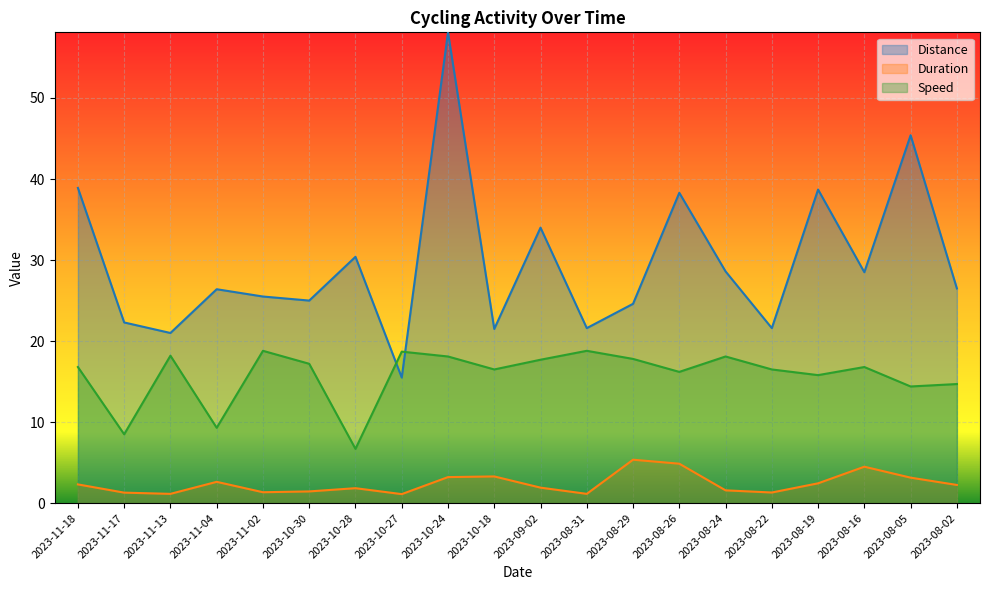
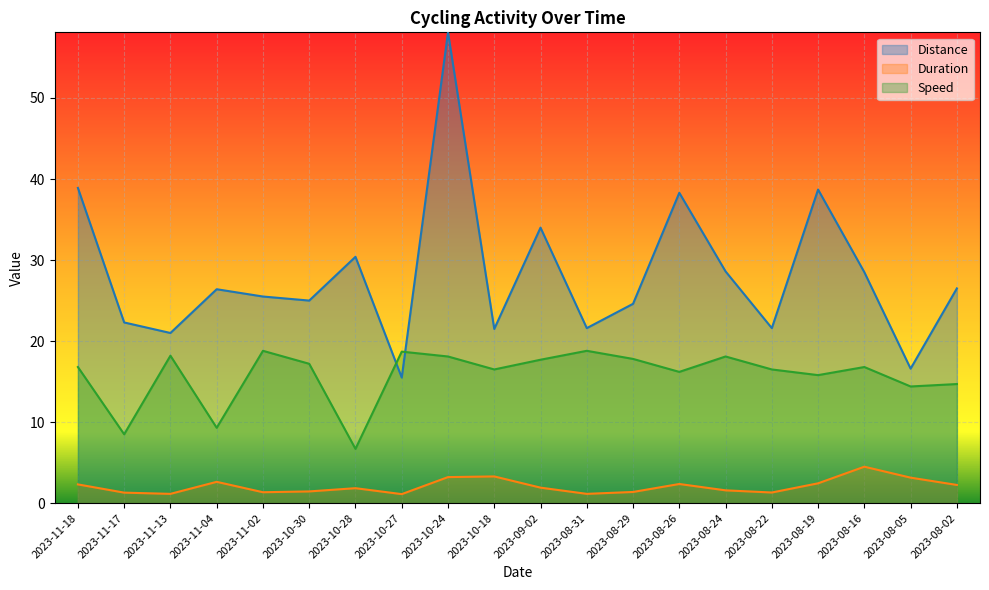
  {
    "Distance": {
      "2023-11-18": 39,
      "2023-11-17": 22,
      "2023-11-13": 21,
      "2023-11-04": 26,
      "2023-11-02": 26,
      "2023-10-30": 25,
      "2023-10-28": 30,
      "2023-10-27": 16,
      "2023-10-24": 58,
      "2023-10-18": 22,
      "2023-09-02": 34,
      "2023-08-31": 22,
      "2023-08-29": 25,
      "2023-08-26": 38,
      "2023-08-24": 29,
      "2023-08-22": 22,
      "2023-08-19": 39,
      "2023-08-16": 29,
-     "2023-08-05": 45,
+     "2023-08-05": 17,
      "2023-08-02": 27
    },
    "Duration": {
      "2023-11-18": 2,
      "2023-11-17": 1,
      "2023-11-13": 1,
      "2023-11-04": 3,
      "2023-11-02": 1,
      "2023-10-30": 1,
      "2023-10-28": 2,
      "2023-10-27": 1,
      "2023-10-24": 3,
      "2023-10-18": 3,
      "2023-09-02": 2,
      "2023-08-31": 1,
-     "2023-08-29": 5,
-     "2023-08-26": 5,
+     "2023-08-29": 1,
+     "2023-08-26": 2,
      "2023-08-24": 2,
      "2023-08-22": 1,
      "2023-08-19": 2,
      "2023-08-16": 5,
      "2023-08-05": 3,
      "2023-08-02": 2
    },
    "Speed": {
      "2023-11-18": 17,
      "2023-11-17": 9,
      "2023-11-13": 18,
      "2023-11-04": 9,
      "2023-11-02": 19,
      "2023-10-30": 17,
      "2023-10-28": 7,
      "2023-10-27": 19,
      "2023-10-24": 18,
      "2023-10-18": 17,
      "2023-09-02": 18,
      "2023-08-31": 19,
      "2023-08-29": 18,
      "2023-08-26": 16,
      "2023-08-24": 18,
      "2023-08-22": 17,
      "2023-08-19": 16,
      "2023-08-16": 17,
      "2023-08-05": 14,
      "2023-08-02": 15
    }
  }
